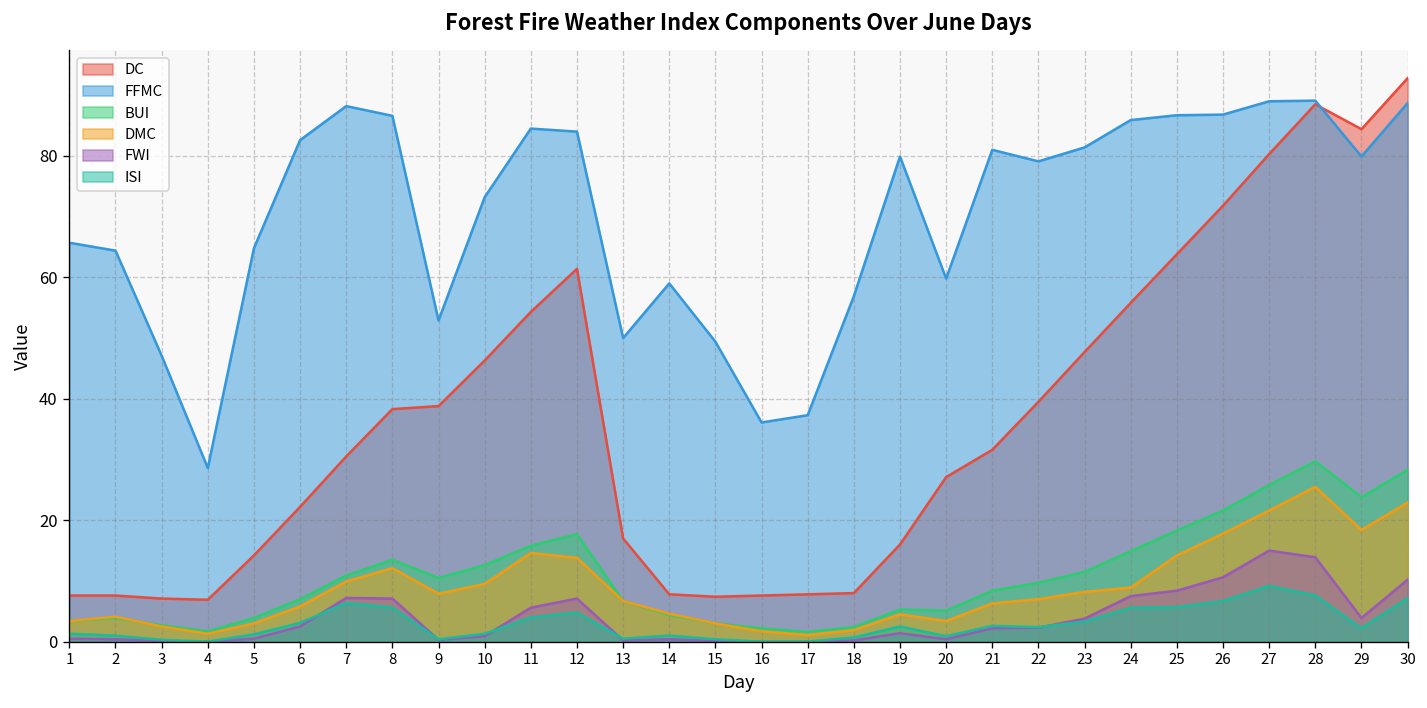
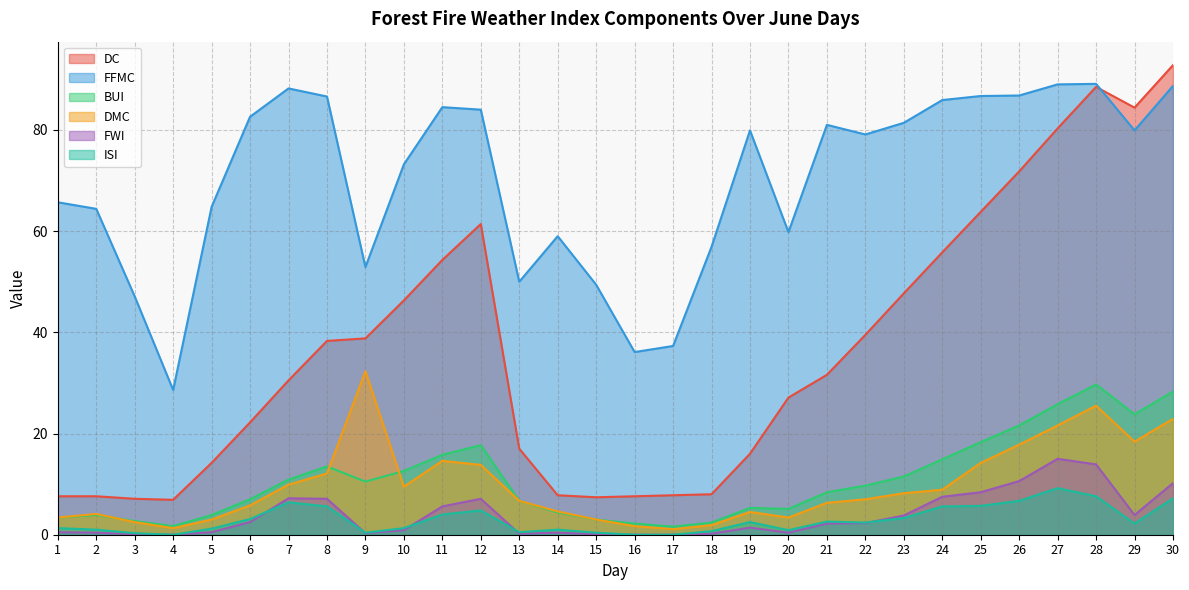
  {
    "DC": {
      "1": 8,
      "2": 8,
      "3": 7,
      "4": 7,
      "5": 14,
      "6": 22,
      "7": 31,
      "8": 38,
      "9": 39,
      "10": 46,
      "11": 54,
      "12": 61,
      "13": 17,
      "14": 8,
      "15": 7,
      "16": 8,
      "17": 8,
      "18": 8,
      "19": 16,
      "20": 27,
      "21": 32,
      "22": 40,
      "23": 48,
      "24": 56,
      "25": 64,
      "26": 72,
      "27": 80,
      "28": 89,
      "29": 84,
      "30": 93
    },
    "DMC": {
      "5": 3,
      "6": 6,
      "7": 10,
      "8": 12,
-     "9": 8,
+     "9": 32,
      "10": 10,
      "11": 15,
      "12": 14,
      "17": 1,
      "19": 5,
      "20": 3,
      "21": 6,
      "22": 7,
      "23": 8,
      "24": 9,
      "25": 14,
      "26": 18,
      "27": 22,
      "28": 26,
      "29": 18,
      "30": 23
    },
    "FWI": {
      "1": 1,
      "2": 0,
      "5": 1,
      "6": 3,
      "7": 7,
      "8": 7,
      "11": 6,
      "12": 7,
      "14": 0,
      "19": 1,
      "24": 8,
      "25": 8,
      "26": 11,
      "27": 15,
      "28": 14,
      "29": 4,
      "30": 10
    }
  }
